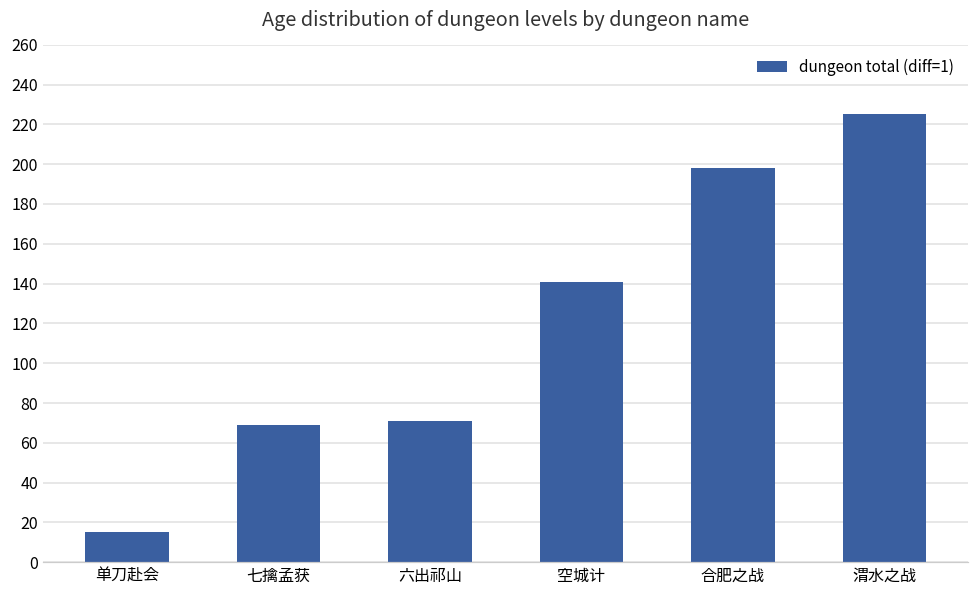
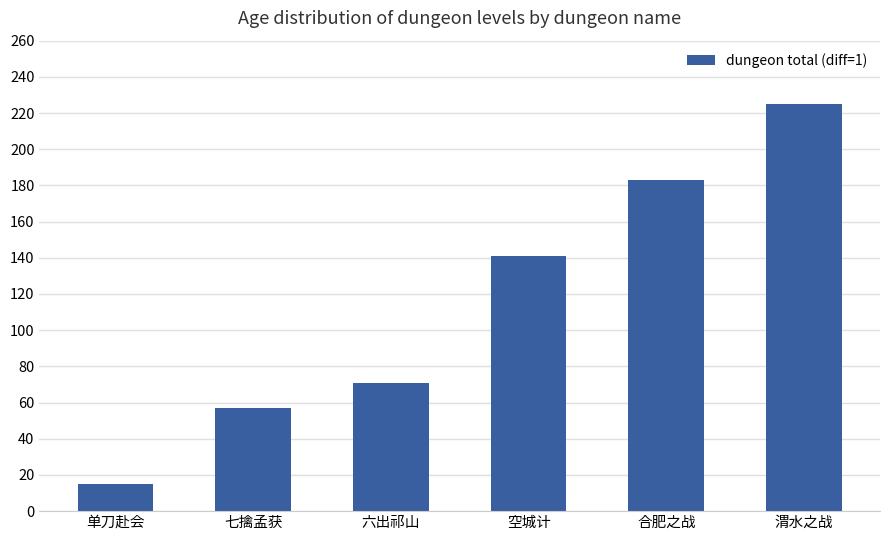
  {
    "单刀赴会": 15,
-   "七擒孟获": 69,
+   "七擒孟获": 57,
    "六出祁山": 71,
    "空城计": 141,
-   "合肥之战": 198,
+   "合肥之战": 183,
    "渭水之战": 225
  }
